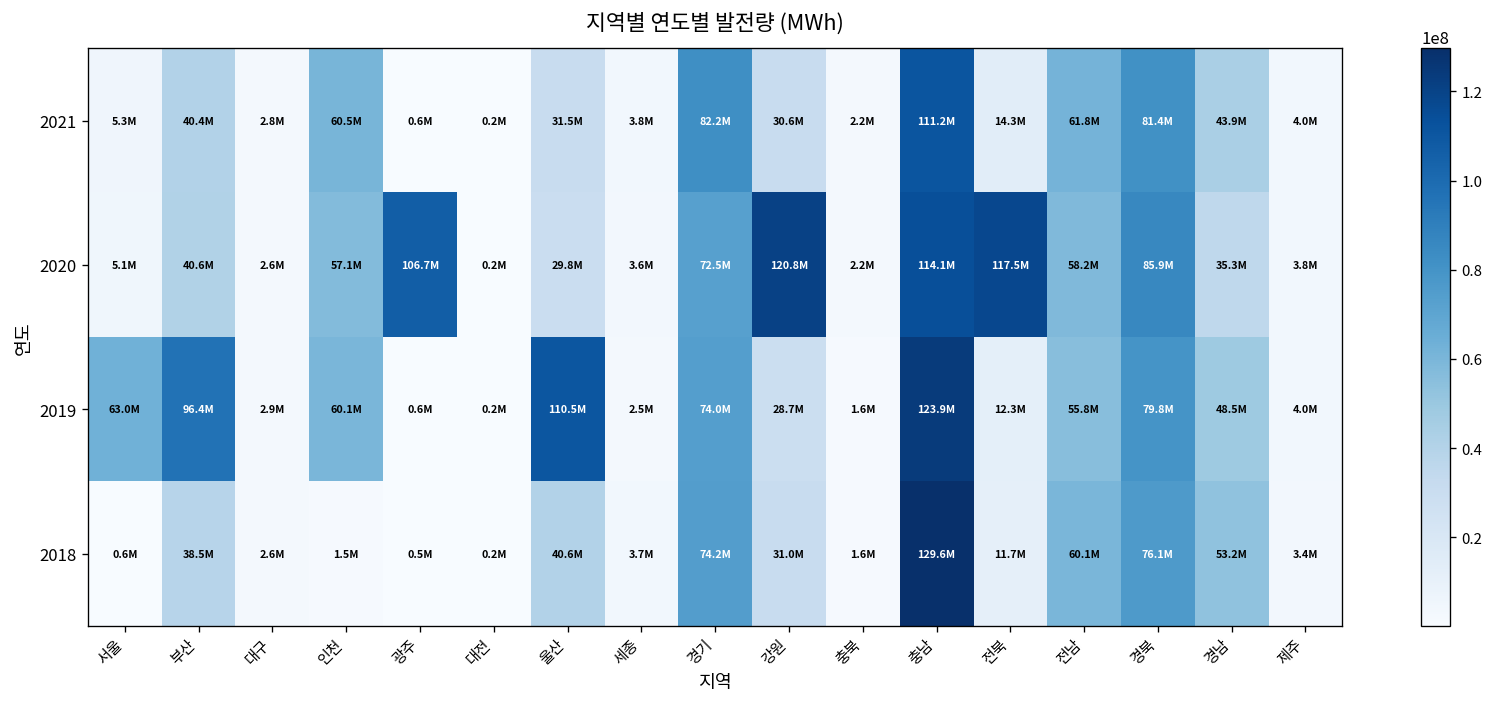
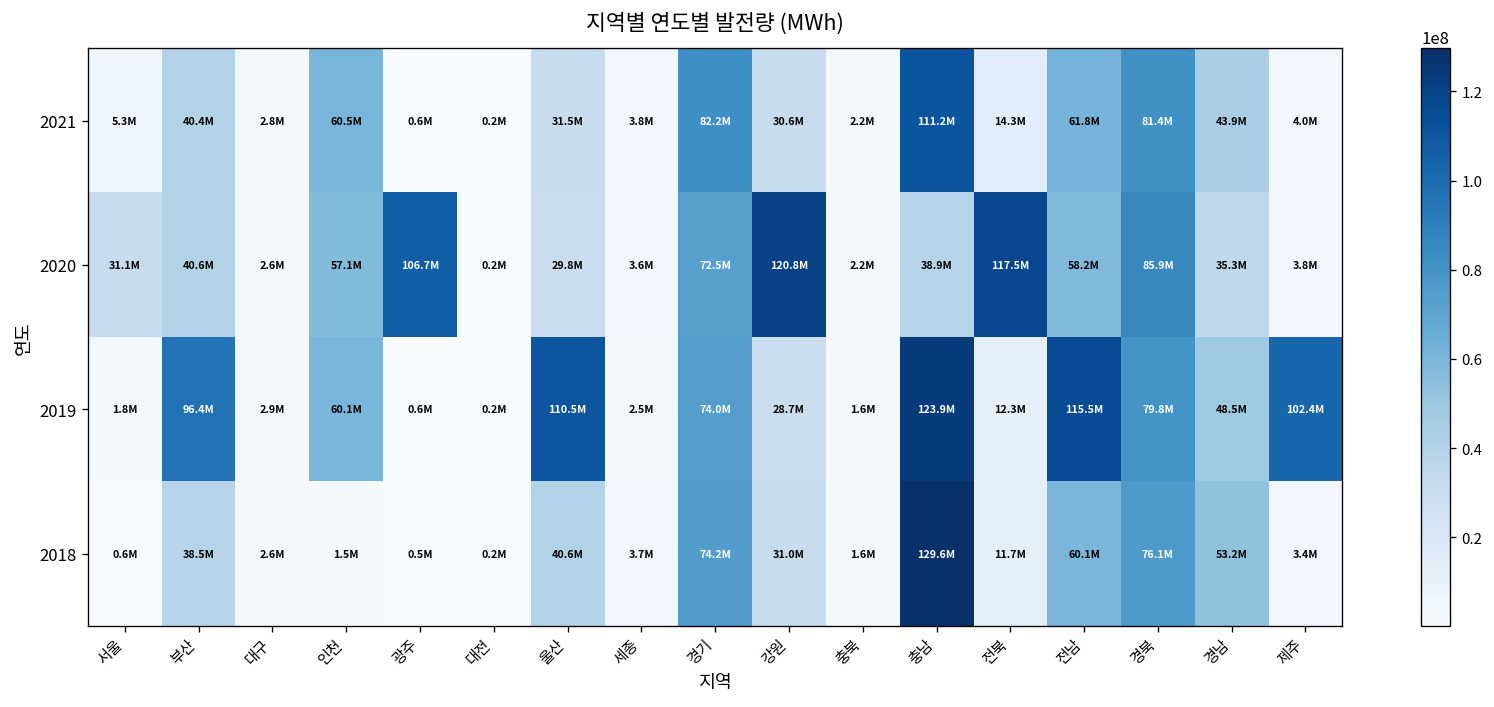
  {
    "2021": {
      "서울": "5.3M",
      "부산": "40.4M",
      "대구": "2.8M",
      "인천": "60.5M",
      "광주": "0.6M",
      "대전": "0.2M",
      "울산": "31.5M",
      "세종": "3.8M",
      "경기": "82.2M",
      "강원": "30.6M",
      "충북": "2.2M",
      "충남": "111.2M",
      "전북": "14.3M",
      "전남": "61.8M",
      "경북": "81.4M",
      "경남": "43.9M",
      "제주": "4.0M"
    },
    "2020": {
-     "서울": "5.1M",
+     "서울": "31.1M",
      "부산": "40.6M",
      "대구": "2.6M",
      "인천": "57.1M",
      "광주": "106.7M",
      "대전": "0.2M",
      "울산": "29.8M",
      "세종": "3.6M",
      "경기": "72.5M",
      "강원": "120.8M",
      "충북": "2.2M",
-     "충남": "114.1M",
+     "충남": "38.9M",
      "전북": "117.5M",
      "전남": "58.2M",
      "경북": "85.9M",
      "경남": "35.3M",
      "제주": "3.8M"
    },
    "2019": {
-     "서울": "63.0M",
+     "서울": "1.8M",
      "부산": "96.4M",
      "대구": "2.9M",
      "인천": "60.1M",
      "광주": "0.6M",
      "대전": "0.2M",
      "울산": "110.5M",
      "세종": "2.5M",
      "경기": "74.0M",
      "강원": "28.7M",
      "충북": "1.6M",
      "충남": "123.9M",
      "전북": "12.3M",
-     "전남": "55.8M",
+     "전남": "115.5M",
      "경북": "79.8M",
      "경남": "48.5M",
-     "제주": "4.0M"
+     "제주": "102.4M"
    },
    "2018": {
      "서울": "0.6M",
      "부산": "38.5M",
      "대구": "2.6M",
      "인천": "1.5M",
      "광주": "0.5M",
      "대전": "0.2M",
      "울산": "40.6M",
      "세종": "3.7M",
      "경기": "74.2M",
      "강원": "31.0M",
      "충북": "1.6M",
      "충남": "129.6M",
      "전북": "11.7M",
      "전남": "60.1M",
      "경북": "76.1M",
      "경남": "53.2M",
      "제주": "3.4M"
    }
  }
